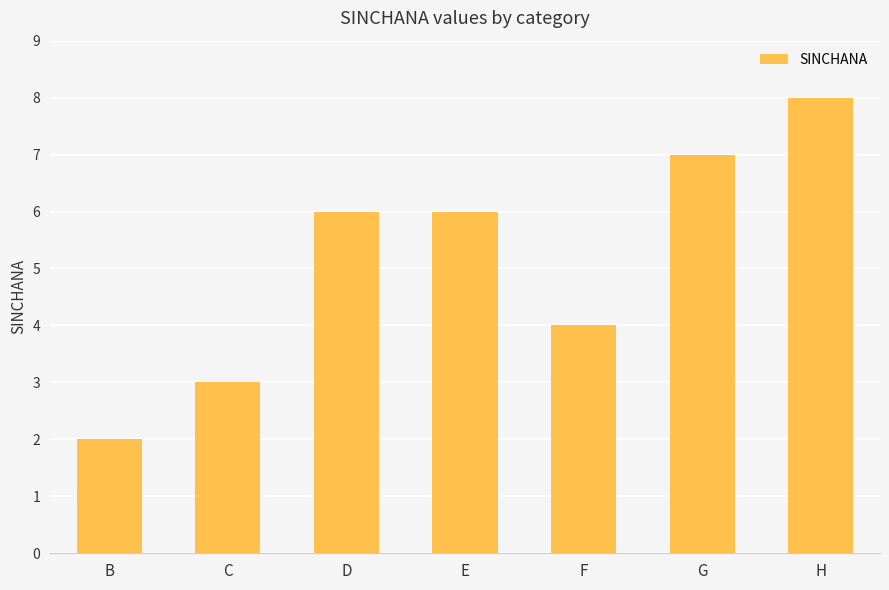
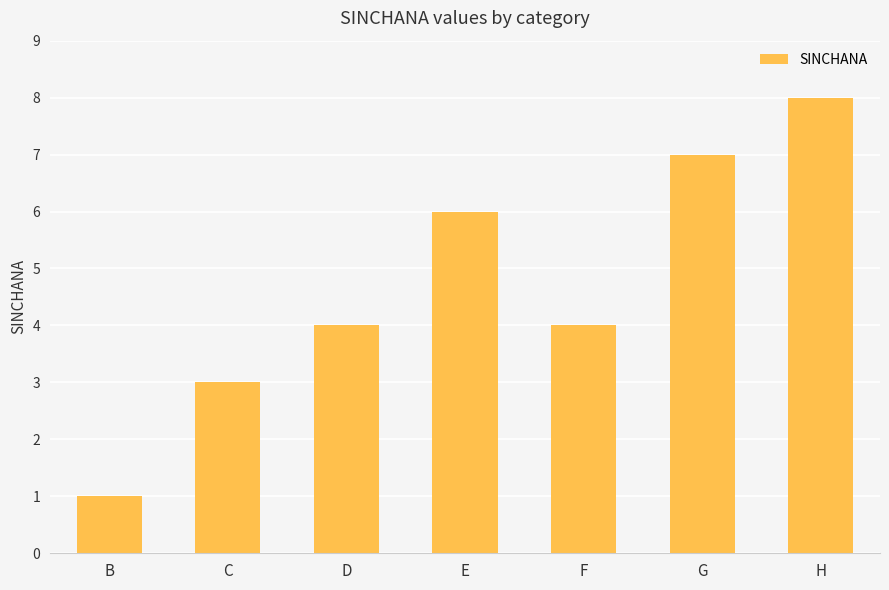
  {
-   "B": 2,
+   "B": 1,
    "C": 3,
-   "D": 6,
+   "D": 4,
    "E": 6,
    "F": 4,
    "G": 7,
    "H": 8
  }
